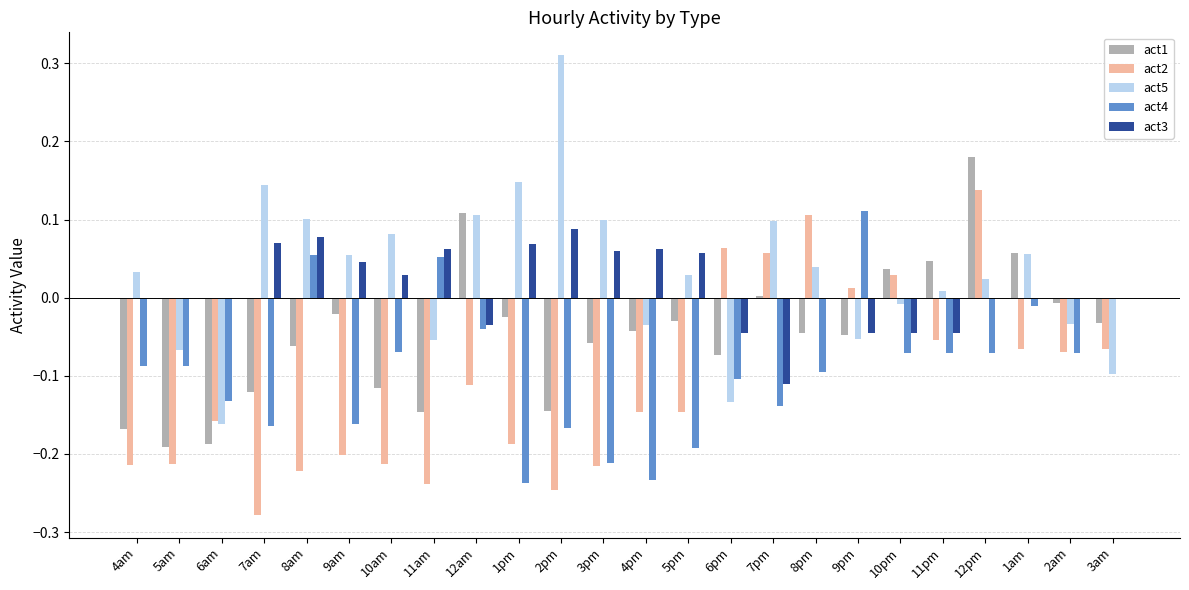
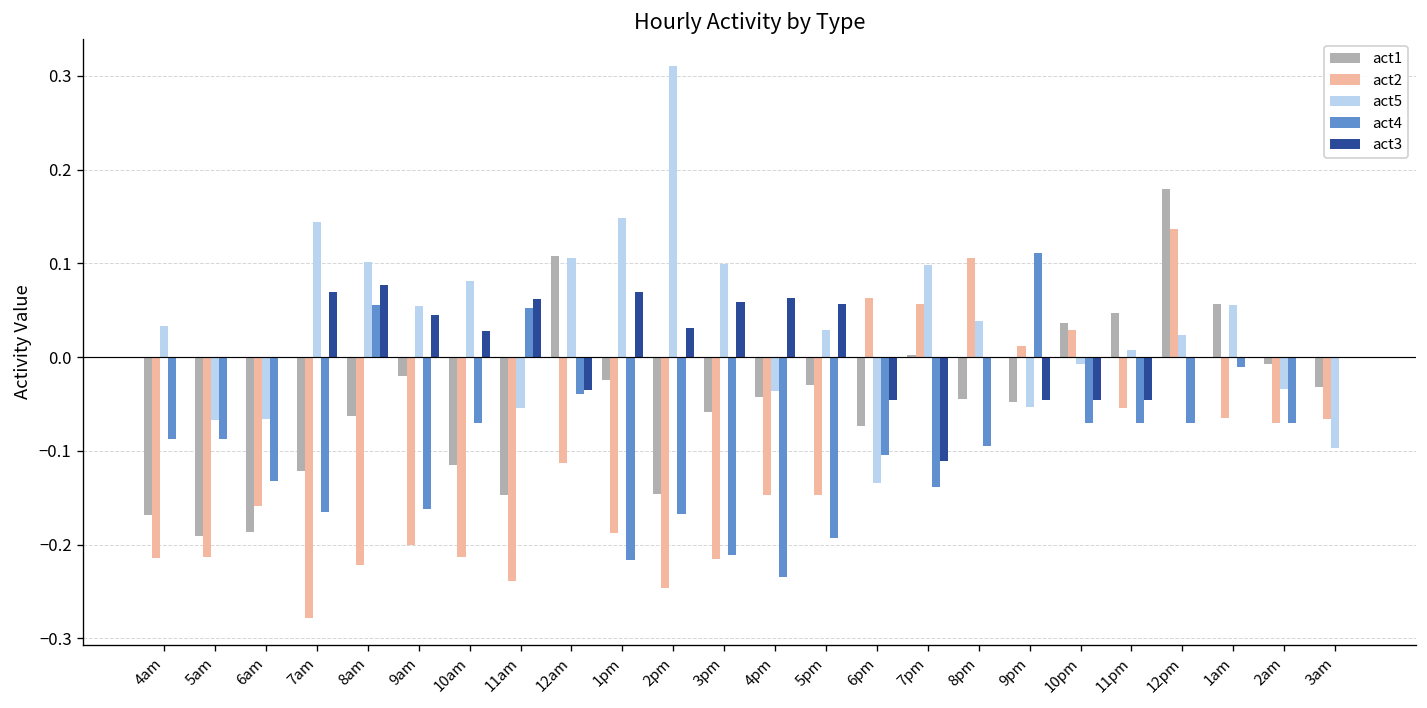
  {
    "act1": {
      "4am": -0.17,
      "5am": -0.19,
      "6am": -0.19,
      "7am": -0.12,
      "8am": -0.06,
      "9am": -0.02,
      "10am": -0.12,
      "11am": -0.15,
      "12am": 0.11,
      "1pm": -0.02,
      "2pm": -0.15,
      "3pm": -0.06,
      "4pm": -0.04,
      "5pm": -0.03,
      "6pm": -0.07,
      "8pm": -0.04,
      "9pm": -0.05,
      "10pm": 0.04,
      "11pm": 0.05,
      "12pm": 0.18,
      "1am": 0.06,
      "2am": -0.01,
      "3am": -0.03
    },
    "act2": {
      "4am": -0.21,
      "5am": -0.21,
      "6am": -0.16,
      "7am": -0.28,
      "8am": -0.22,
      "9am": -0.20,
      "10am": -0.21,
      "11am": -0.24,
      "12am": -0.11,
      "1pm": -0.19,
      "2pm": -0.25,
      "3pm": -0.22,
      "4pm": -0.15,
      "5pm": -0.15,
      "6pm": 0.06,
      "7pm": 0.06,
      "8pm": 0.11,
      "9pm": 0.01,
      "10pm": 0.03,
      "11pm": -0.05,
      "12pm": 0.14,
      "1am": -0.07,
      "2am": -0.07,
      "3am": -0.07
    },
    "act5": {
      "4am": 0.03,
      "5am": -0.07,
-     "6am": -0.16,
+     "6am": -0.07,
      "7am": 0.14,
      "8am": 0.10,
      "9am": 0.05,
      "10am": 0.08,
      "11am": -0.05,
      "12am": 0.11,
      "1pm": 0.15,
      "2pm": 0.31,
      "3pm": 0.10,
      "4pm": -0.04,
      "5pm": 0.03,
      "6pm": -0.13,
      "7pm": 0.10,
      "8pm": 0.04,
      "9pm": -0.05,
      "10pm": -0.01,
      "11pm": 0.01,
      "12pm": 0.02,
      "1am": 0.06,
      "2am": -0.03,
      "3am": -0.10
    },
    "act4": {
      "4am": -0.09,
      "5am": -0.09,
      "6am": -0.13,
      "7am": -0.16,
      "8am": 0.06,
      "9am": -0.16,
      "10am": -0.07,
      "11am": 0.05,
      "12am": -0.04,
-     "1pm": -0.24,
+     "1pm": -0.22,
      "2pm": -0.17,
      "3pm": -0.21,
      "4pm": -0.23,
      "5pm": -0.19,
      "6pm": -0.10,
      "7pm": -0.14,
      "8pm": -0.10,
      "9pm": 0.11,
      "10pm": -0.07,
      "11pm": -0.07,
      "12pm": -0.07,
      "1am": -0.01,
      "2am": -0.07,
      "3am": 0.00
    },
    "act3": {
      "4am": 0.00,
      "5am": 0.00,
      "6am": 0.00,
      "7am": 0.07,
      "8am": 0.08,
      "9am": 0.05,
      "10am": 0.03,
      "11am": 0.06,
      "12am": -0.03,
      "1pm": 0.07,
-     "2pm": 0.09,
+     "2pm": 0.03,
      "3pm": 0.06,
      "4pm": 0.06,
      "5pm": 0.06,
      "6pm": -0.05,
      "7pm": -0.11,
      "8pm": 0.00,
      "9pm": -0.05,
      "10pm": -0.05,
      "11pm": -0.05,
      "12pm": 0.00,
      "1am": 0.00,
      "2am": 0.00,
      "3am": 0.00
    }
  }
